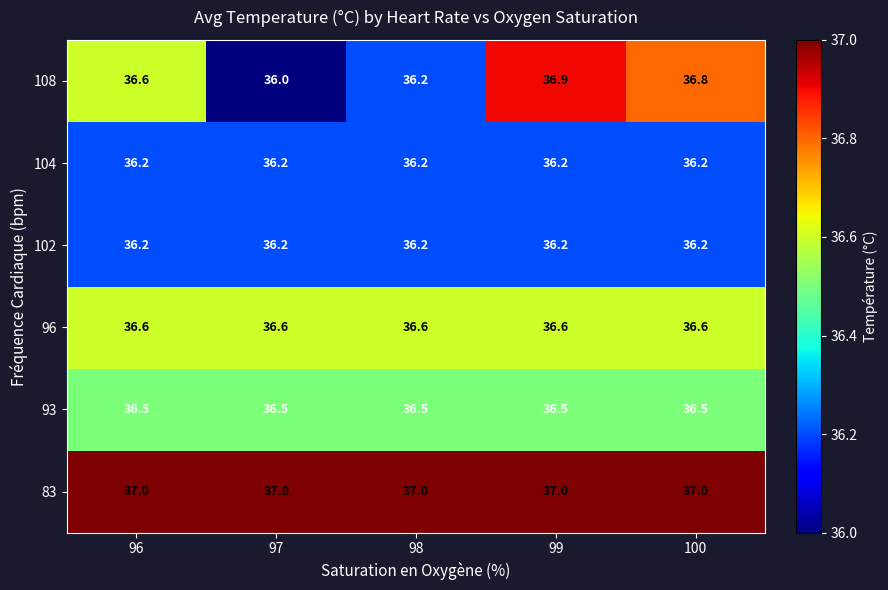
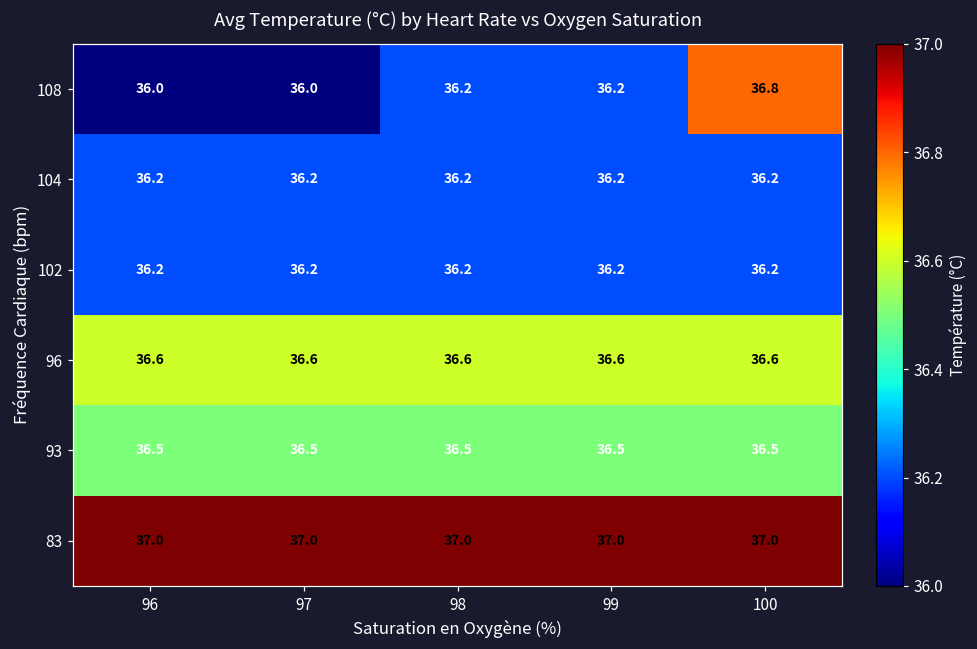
  {
    "108": {
-     "96": 36.6,
+     "96": 36.0,
      "97": 36.0,
      "98": 36.2,
-     "99": 36.9,
+     "99": 36.2,
      "100": 36.8
    },
    "104": {
      "96": 36.2,
      "97": 36.2,
      "98": 36.2,
      "99": 36.2,
      "100": 36.2
    },
    "102": {
      "96": 36.2,
      "97": 36.2,
      "98": 36.2,
      "99": 36.2,
      "100": 36.2
    },
    "96": {
      "96": 36.6,
      "97": 36.6,
      "98": 36.6,
      "99": 36.6,
      "100": 36.6
    },
    "93": {
      "96": 36.5,
      "97": 36.5,
      "98": 36.5,
      "99": 36.5,
      "100": 36.5
    },
    "83": {
      "96": 37.0,
      "97": 37.0,
      "98": 37.0,
      "99": 37.0,
      "100": 37.0
    }
  }
